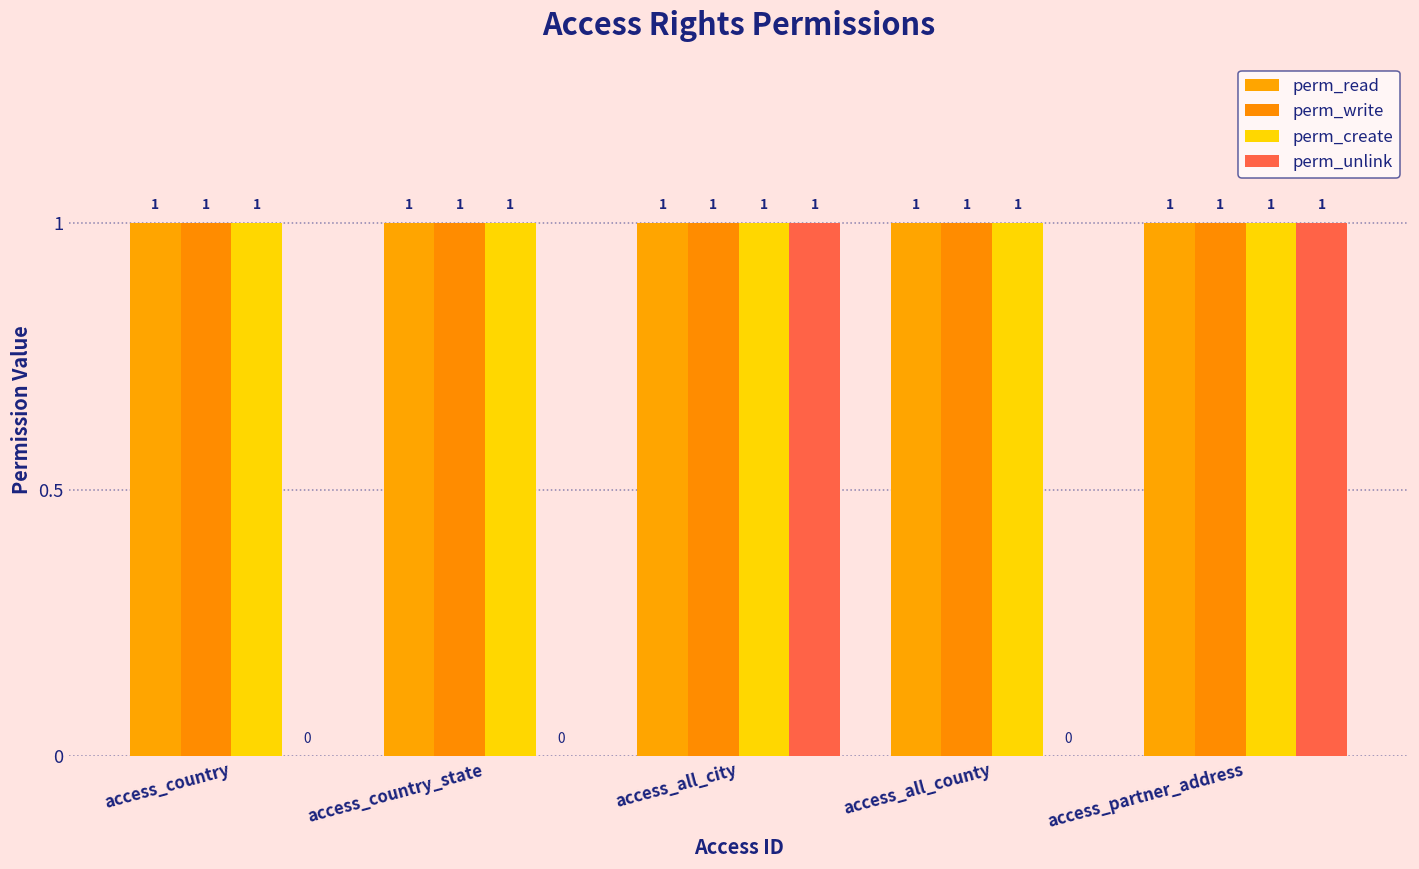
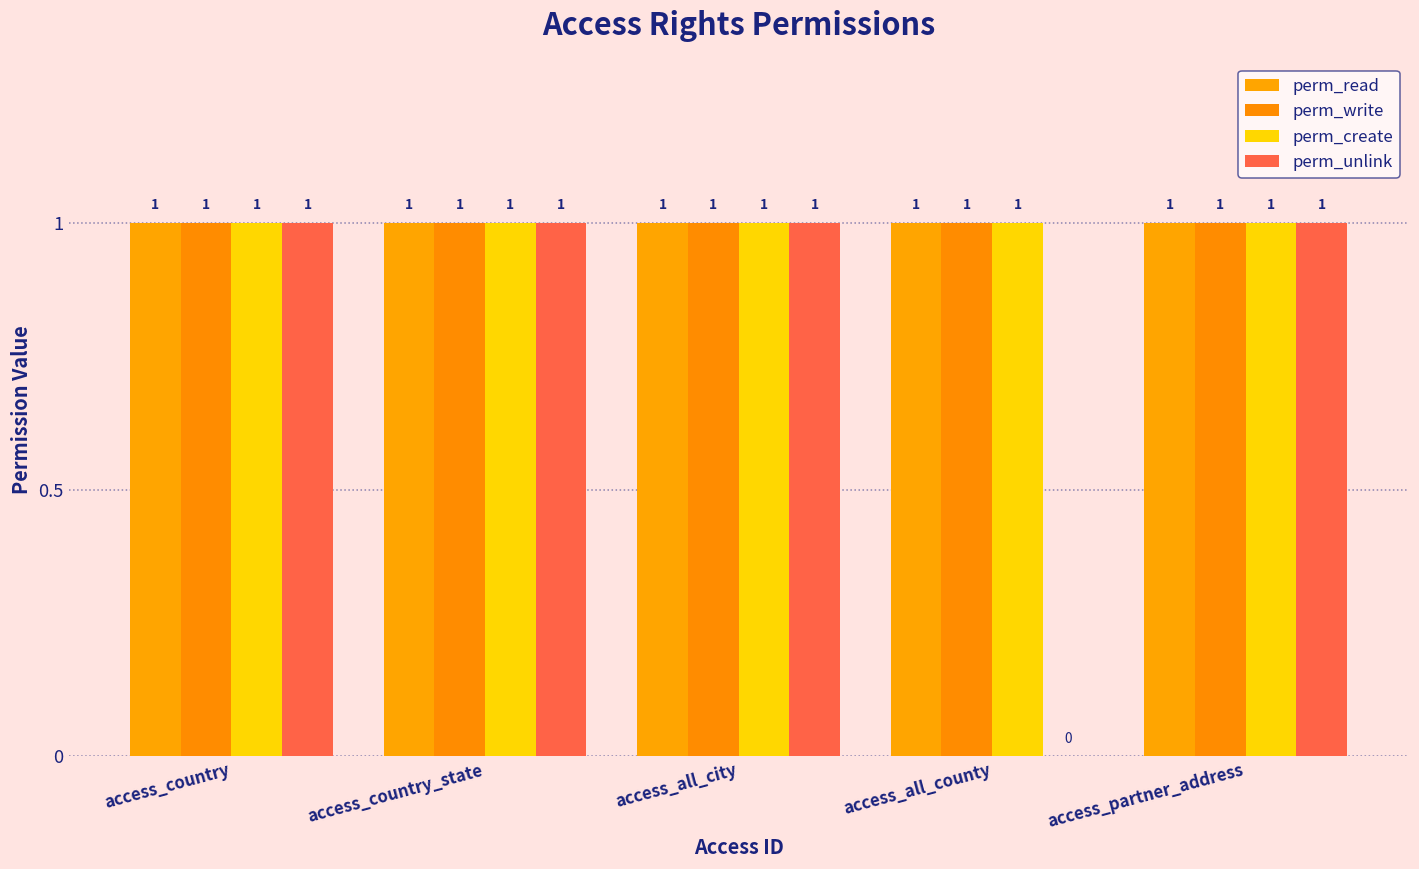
  {
    "perm_unlink": {
-     "access_country": 0,
-     "access_country_state": 0,
+     "access_country": 1,
+     "access_country_state": 1,
      "access_all_city": 1,
      "access_all_county": 0,
      "access_partner_address": 1
    }
  }
